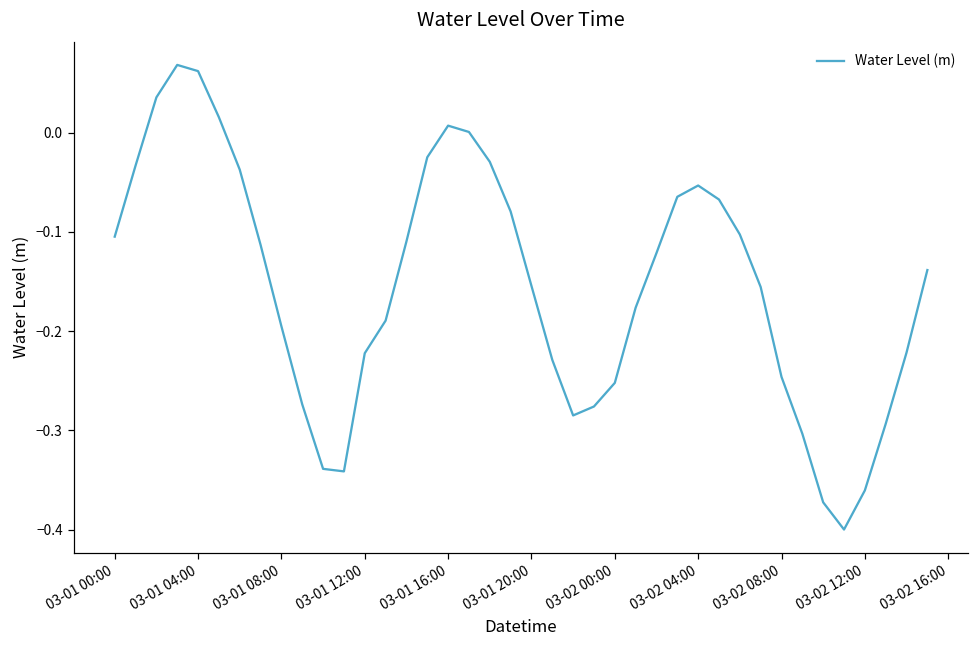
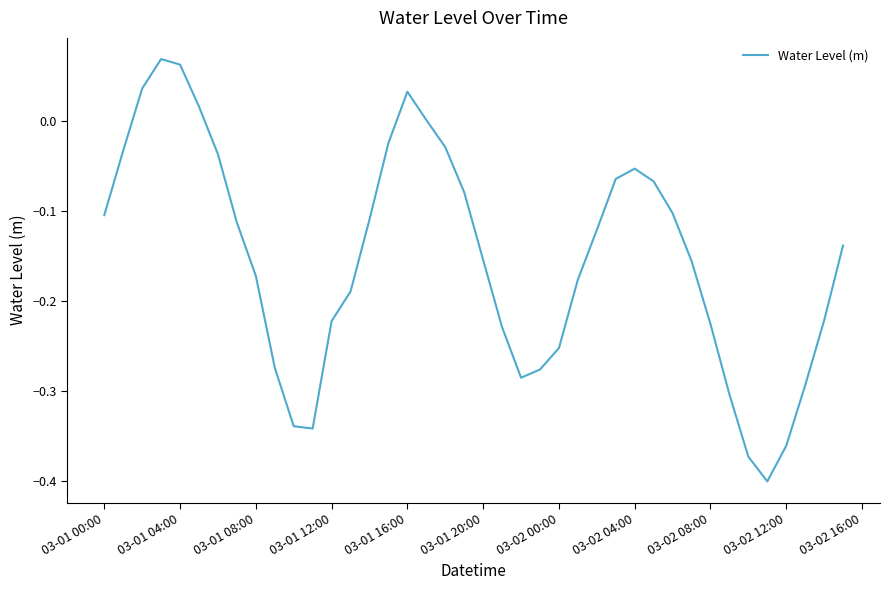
  {
    "03-01 00:00": -0.10,
    "03-01 04:00": 0.06,
-   "03-01 08:00": -0.20,
+   "03-01 08:00": -0.17,
    "03-01 12:00": -0.22,
-   "03-01 16:00": 0.01,
+   "03-01 16:00": 0.03,
    "03-01 20:00": -0.15,
    "03-02 00:00": -0.25,
    "03-02 04:00": -0.05,
-   "03-02 08:00": -0.25,
+   "03-02 08:00": -0.23,
    "03-02 12:00": -0.36
  }
